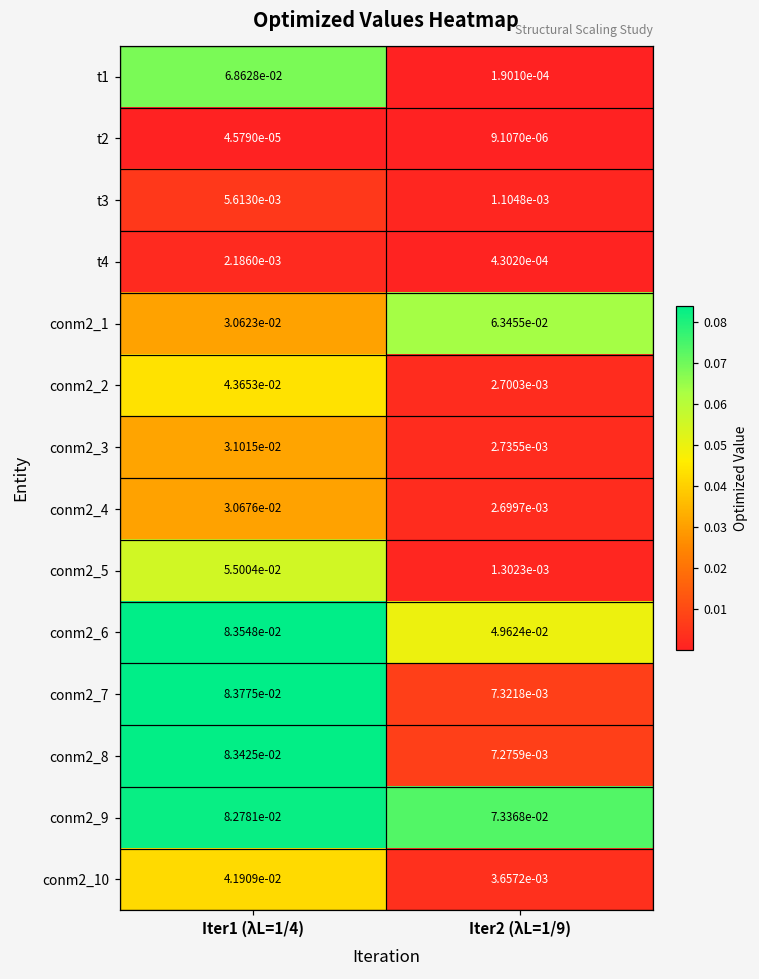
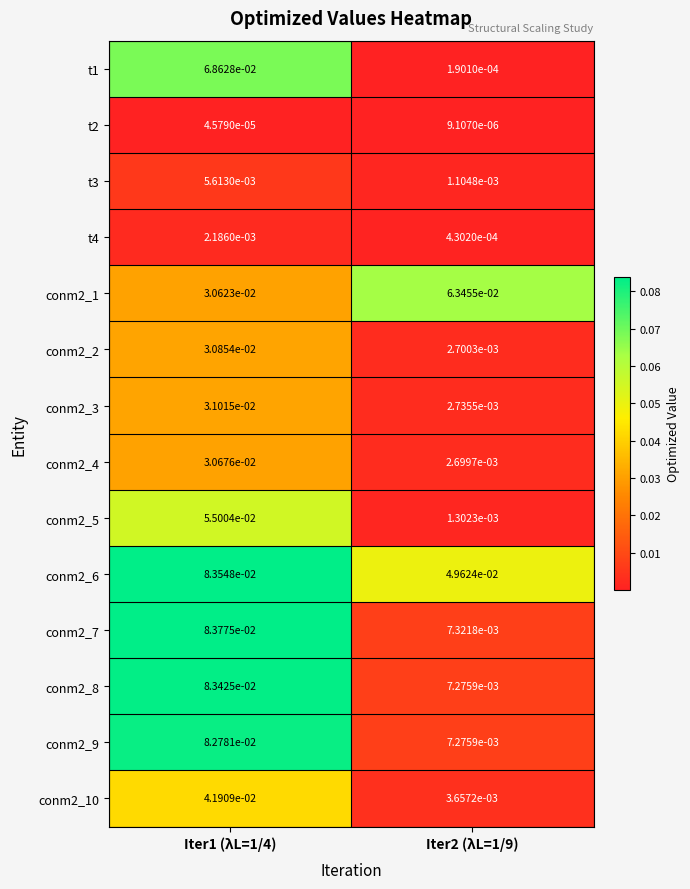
  {
    "t1": {
      "Iter1 (λL=1/4)": "6.8628e-02",
      "Iter2 (λL=1/9)": "1.9010e-04"
    },
    "t2": {
      "Iter1 (λL=1/4)": "4.5790e-05",
      "Iter2 (λL=1/9)": "9.1070e-06"
    },
    "t3": {
      "Iter1 (λL=1/4)": "5.6130e-03",
      "Iter2 (λL=1/9)": "1.1048e-03"
    },
    "t4": {
      "Iter1 (λL=1/4)": "2.1860e-03",
      "Iter2 (λL=1/9)": "4.3020e-04"
    },
    "conm2_1": {
      "Iter1 (λL=1/4)": "3.0623e-02",
      "Iter2 (λL=1/9)": "6.3455e-02"
    },
    "conm2_2": {
-     "Iter1 (λL=1/4)": "4.3653e-02",
+     "Iter1 (λL=1/4)": "3.0854e-02",
      "Iter2 (λL=1/9)": "2.7003e-03"
    },
    "conm2_3": {
      "Iter1 (λL=1/4)": "3.1015e-02",
      "Iter2 (λL=1/9)": "2.7355e-03"
    },
    "conm2_4": {
      "Iter1 (λL=1/4)": "3.0676e-02",
      "Iter2 (λL=1/9)": "2.6997e-03"
    },
    "conm2_5": {
      "Iter1 (λL=1/4)": "5.5004e-02",
      "Iter2 (λL=1/9)": "1.3023e-03"
    },
    "conm2_6": {
      "Iter1 (λL=1/4)": "8.3548e-02",
      "Iter2 (λL=1/9)": "4.9624e-02"
    },
    "conm2_7": {
      "Iter1 (λL=1/4)": "8.3775e-02",
      "Iter2 (λL=1/9)": "7.3218e-03"
    },
    "conm2_8": {
      "Iter1 (λL=1/4)": "8.3425e-02",
      "Iter2 (λL=1/9)": "7.2759e-03"
    },
    "conm2_9": {
      "Iter1 (λL=1/4)": "8.2781e-02",
-     "Iter2 (λL=1/9)": "7.3368e-02"
+     "Iter2 (λL=1/9)": "7.2759e-03"
    },
    "conm2_10": {
      "Iter1 (λL=1/4)": "4.1909e-02",
      "Iter2 (λL=1/9)": "3.6572e-03"
    }
  }
